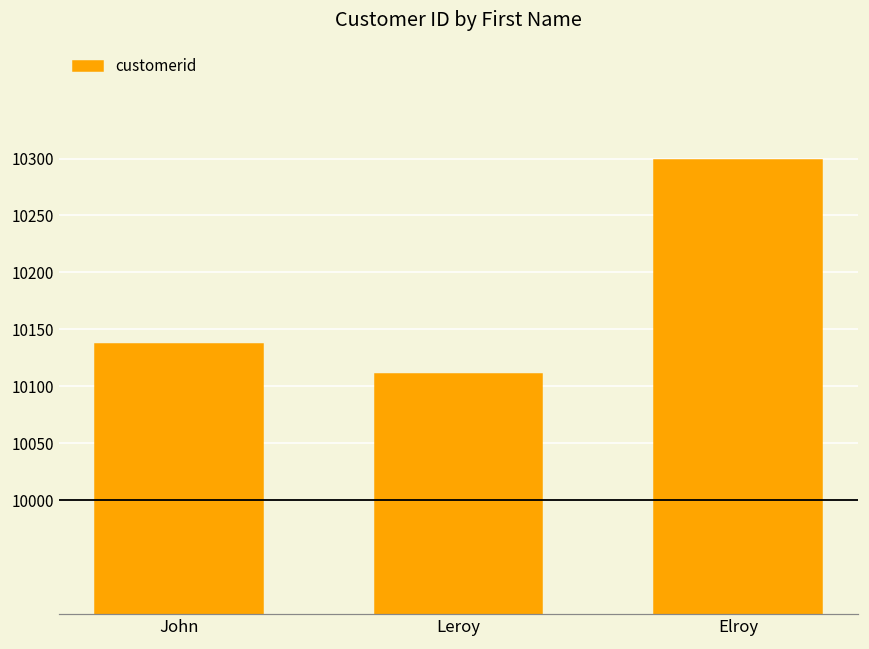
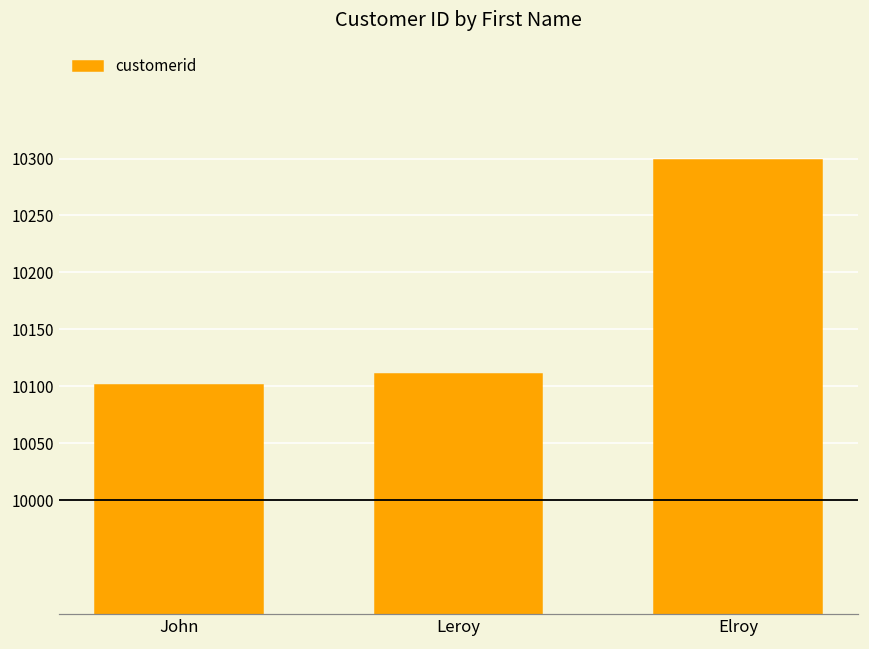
  {
-   "John": 10137,
+   "John": 10101,
    "Leroy": 10111,
    "Elroy": 10299
  }
